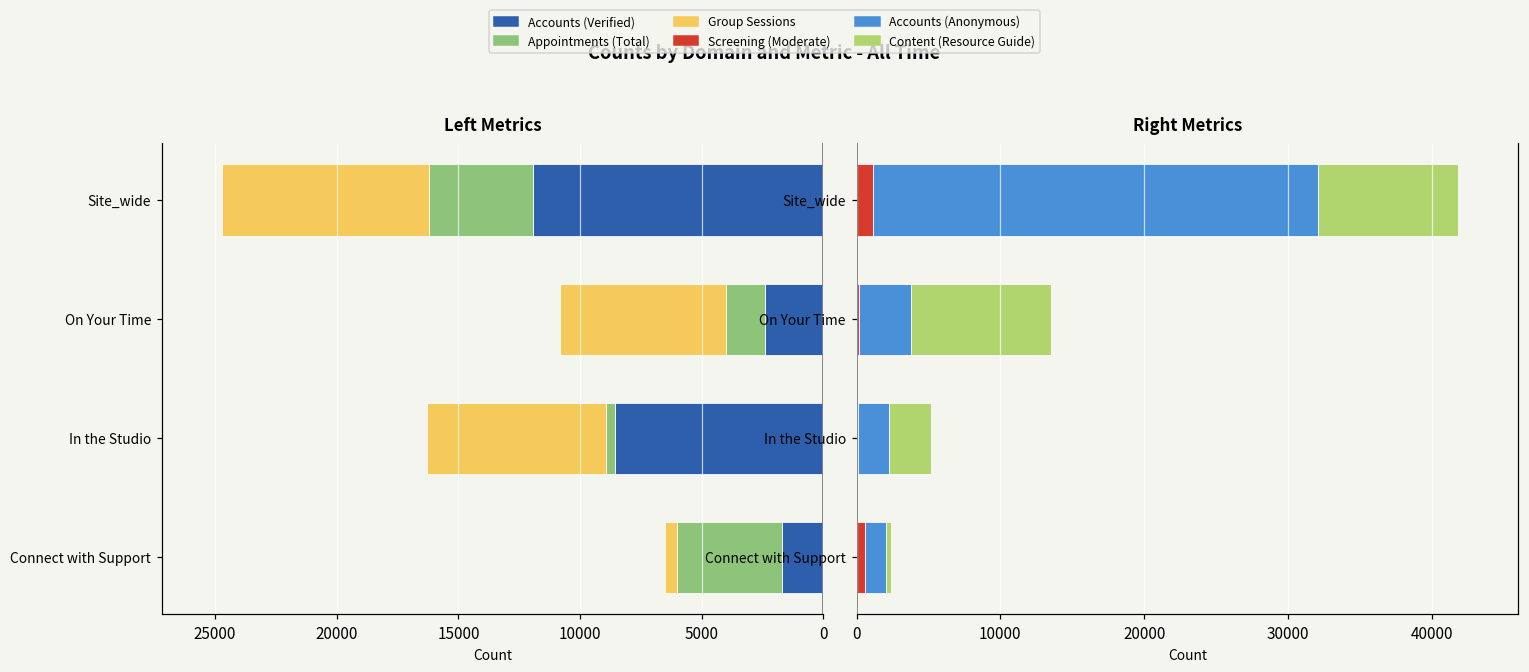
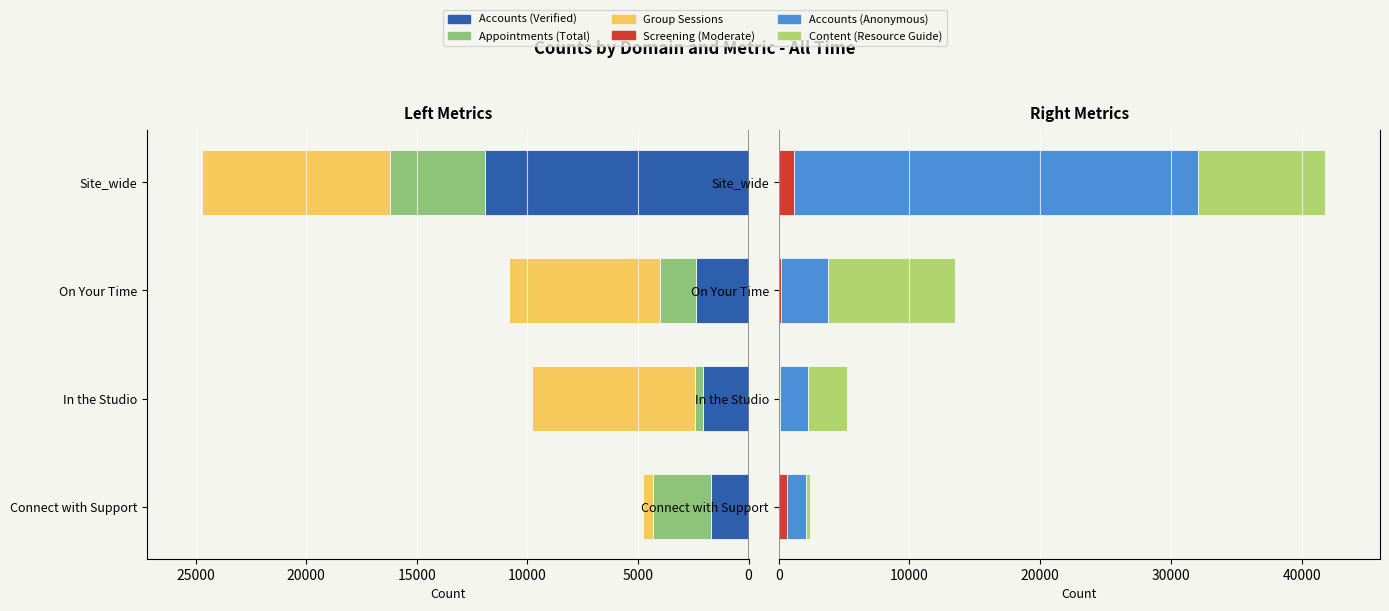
  {
    "Left Metrics": {
      "Accounts (Verified)": {
        "Site_wide": 11900,
        "On Your Time": 2400,
-       "In the Studio": 8600,
+       "In the Studio": 2100,
        "Connect with Support": 1700
      },
      "Appointments (Total)": {
        "Site_wide": 4300,
        "On Your Time": 1600,
        "In the Studio": 400,
-       "Connect with Support": 4300
+       "Connect with Support": 2600
      },
      "Group Sessions": {
        "Site_wide": 8500,
        "On Your Time": 6800,
        "In the Studio": 7400,
        "Connect with Support": 500
      }
    }
  }
